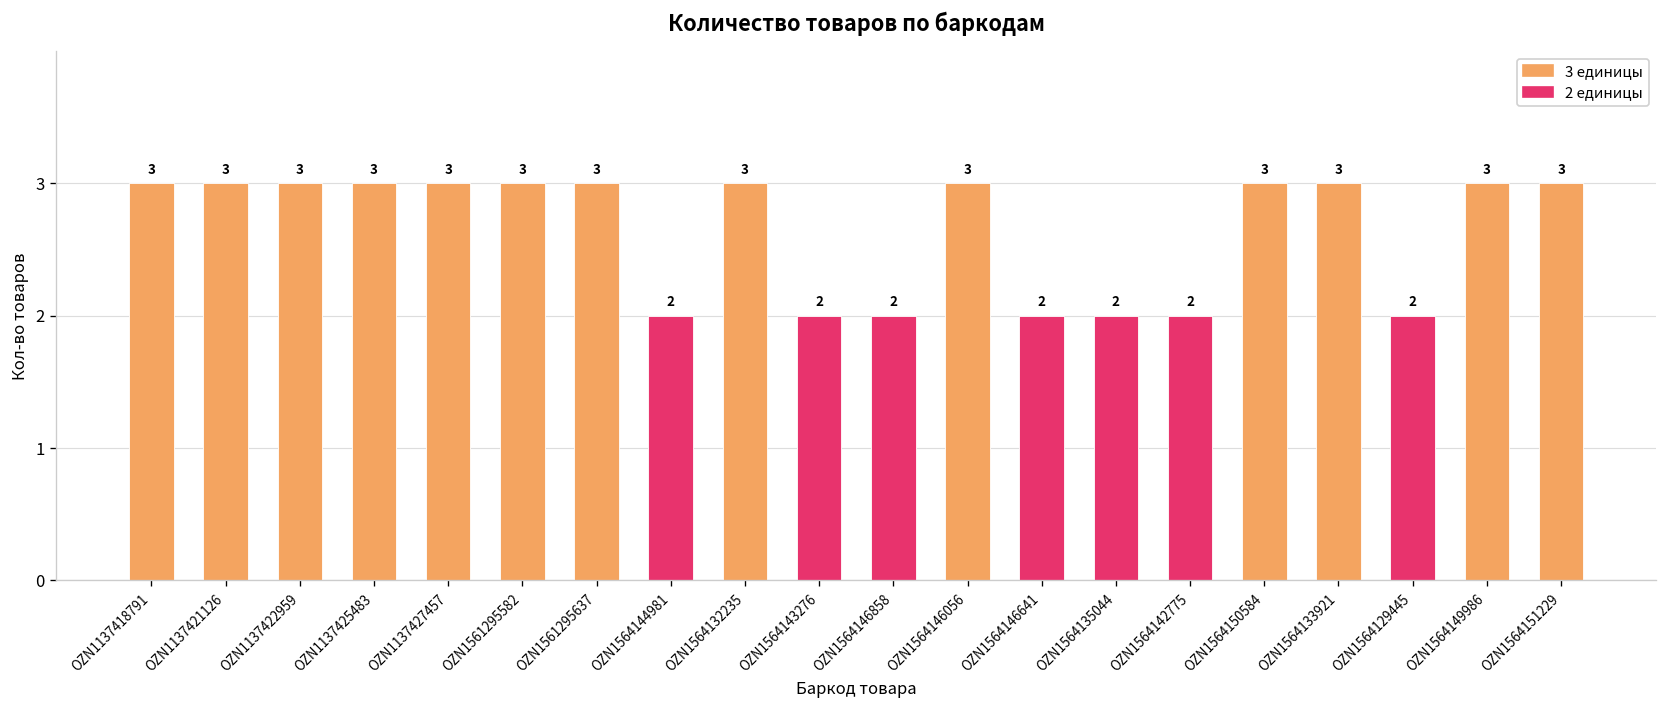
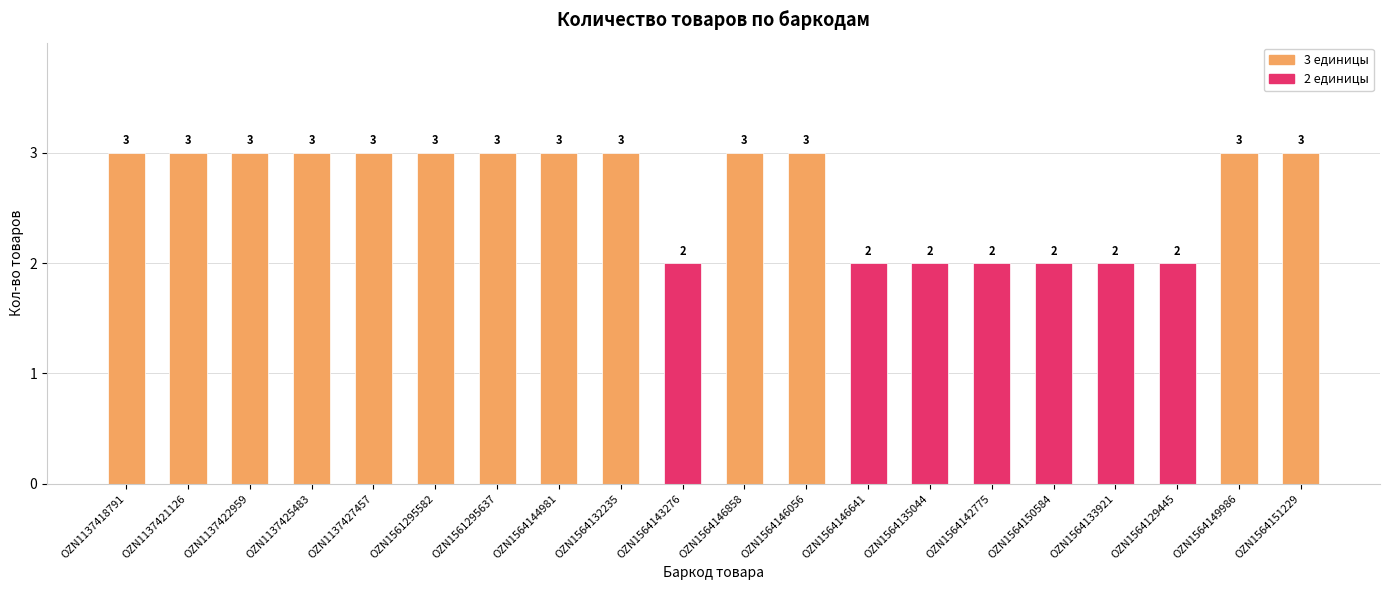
  {
    "OZN1137418791": 3,
    "OZN1137421126": 3,
    "OZN1137422959": 3,
    "OZN1137425483": 3,
    "OZN1137427457": 3,
    "OZN1561295582": 3,
    "OZN1561295637": 3,
-   "OZN1564144981": 2,
+   "OZN1564144981": 3,
    "OZN1564132235": 3,
    "OZN1564143276": 2,
-   "OZN1564146858": 2,
+   "OZN1564146858": 3,
    "OZN1564146056": 3,
    "OZN1564146641": 2,
    "OZN1564135044": 2,
    "OZN1564142775": 2,
-   "OZN1564150584": 3,
-   "OZN1564133921": 3,
+   "OZN1564150584": 2,
+   "OZN1564133921": 2,
    "OZN1564129445": 2,
    "OZN1564149986": 3,
    "OZN1564151229": 3
  }
